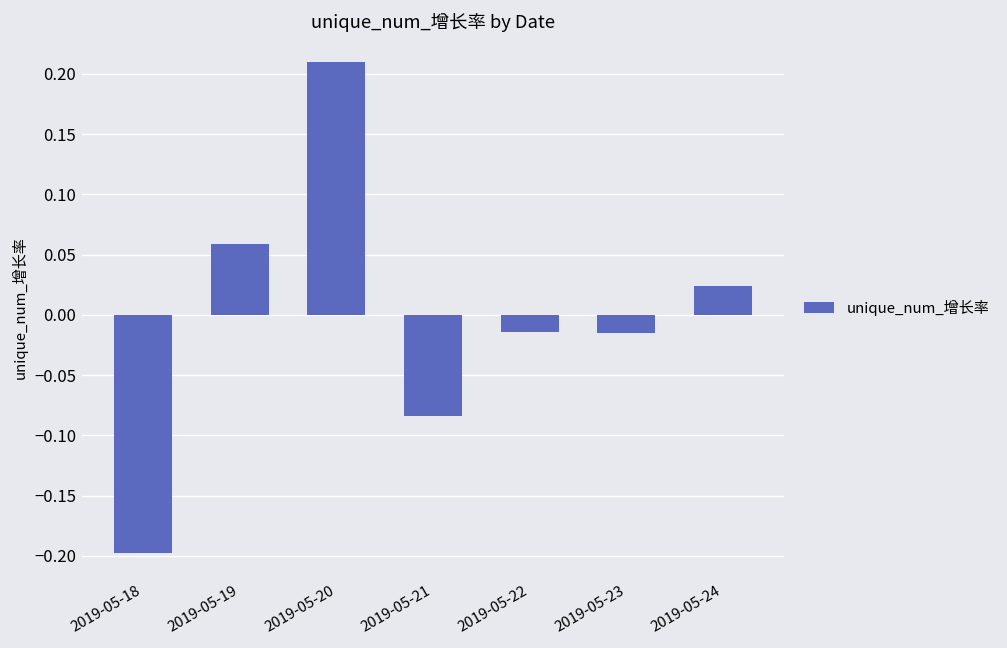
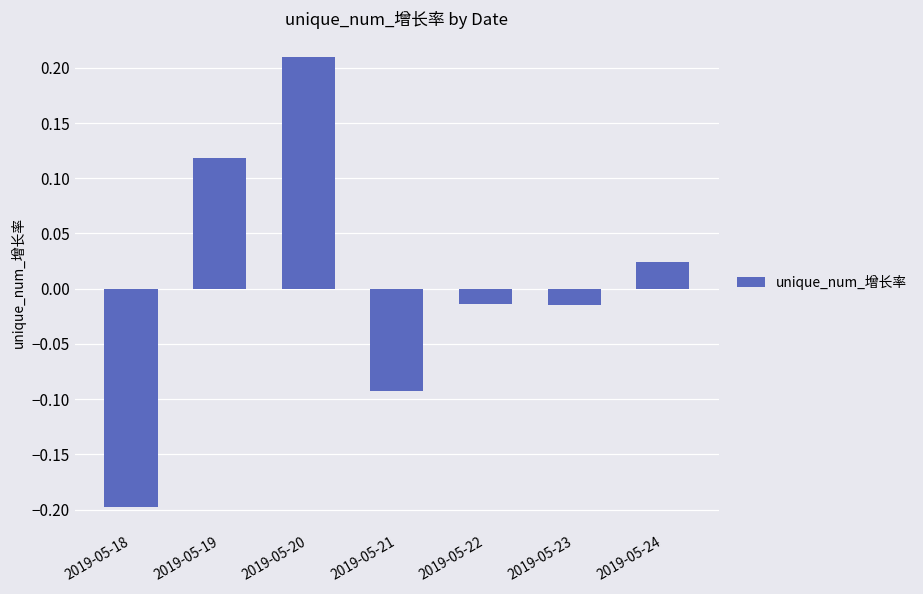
  {
    "2019-05-18": -0.198,
-   "2019-05-19": 0.059,
+   "2019-05-19": 0.118,
    "2019-05-20": 0.210,
-   "2019-05-21": -0.084,
+   "2019-05-21": -0.092,
    "2019-05-22": -0.014,
    "2019-05-23": -0.015,
    "2019-05-24": 0.024
  }
